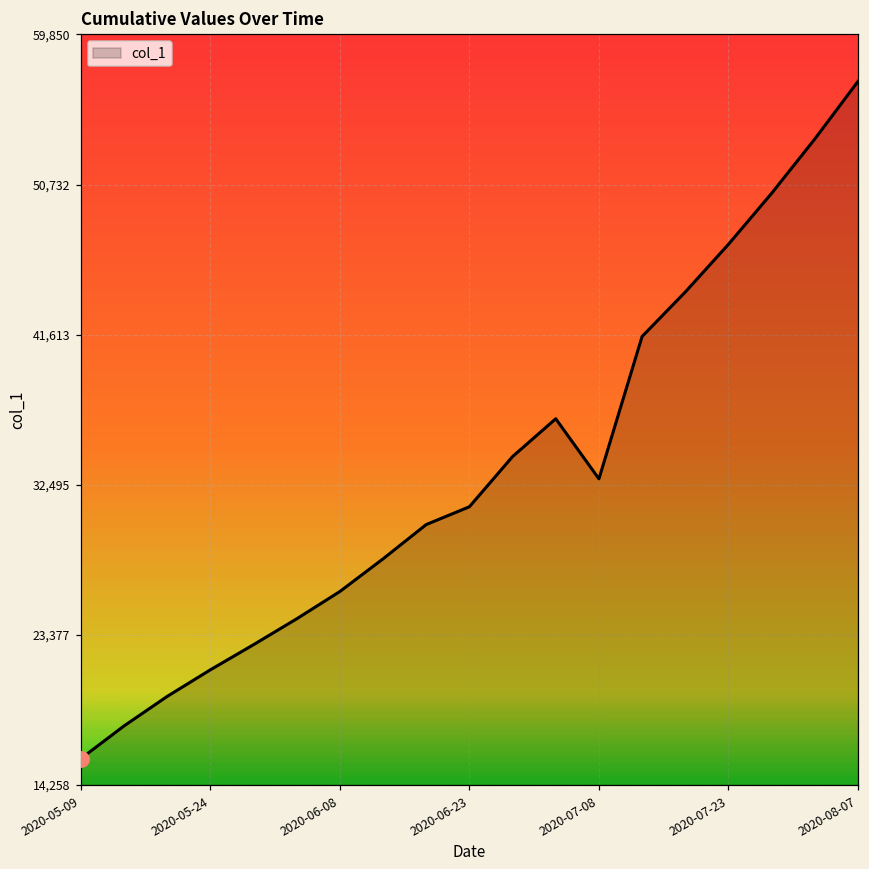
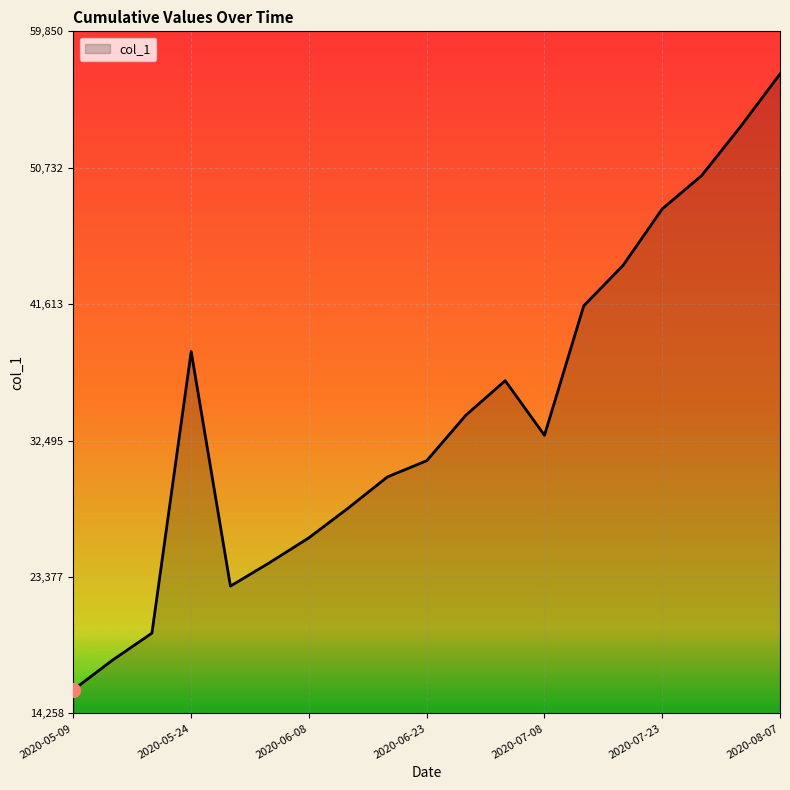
  {
    "col_1": {
-     "2020-05-24": "21,200",
+     "2020-05-24": "38,500",
      "2020-06-08": "26,000",
      "2020-06-23": "31,200",
      "2020-07-08": "32,800",
-     "2020-07-23": "47,100",
+     "2020-07-23": "48,000",
      "2020-08-07": "57,000"
    }
  }
